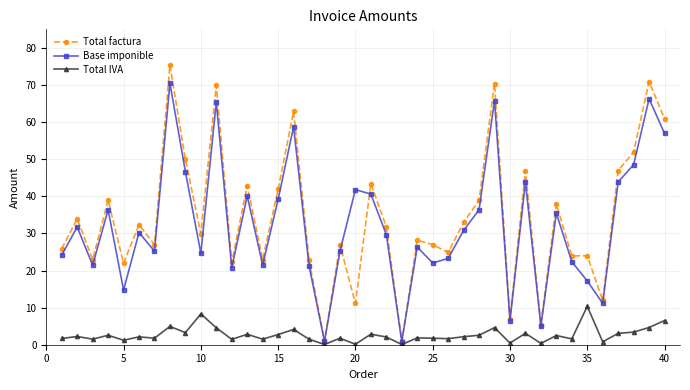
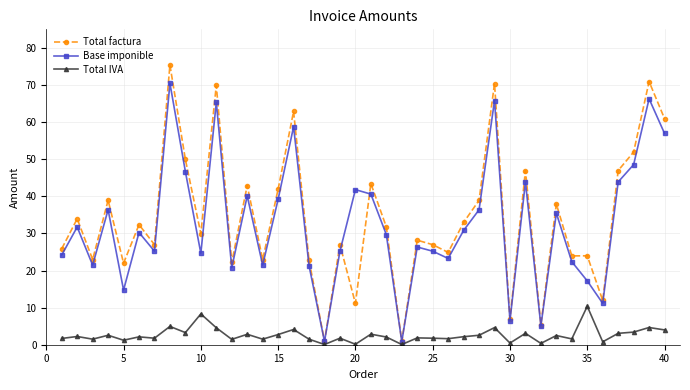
  {
    "Total factura": {
      "5": 22,
      "10": 30,
      "15": 42,
      "20": 11,
      "25": 27,
      "35": 24,
      "40": 61
    },
    "Base imponible": {
      "5": 15,
      "10": 25,
      "15": 39,
      "20": 42,
-     "25": 22,
+     "25": 25,
      "35": 17,
      "40": 57
    },
    "Total IVA": {
      "5": 1,
      "10": 8,
      "15": 3,
      "20": 0,
      "25": 2,
      "30": 0,
      "35": 10,
-     "40": 7
+     "40": 4
    }
  }
